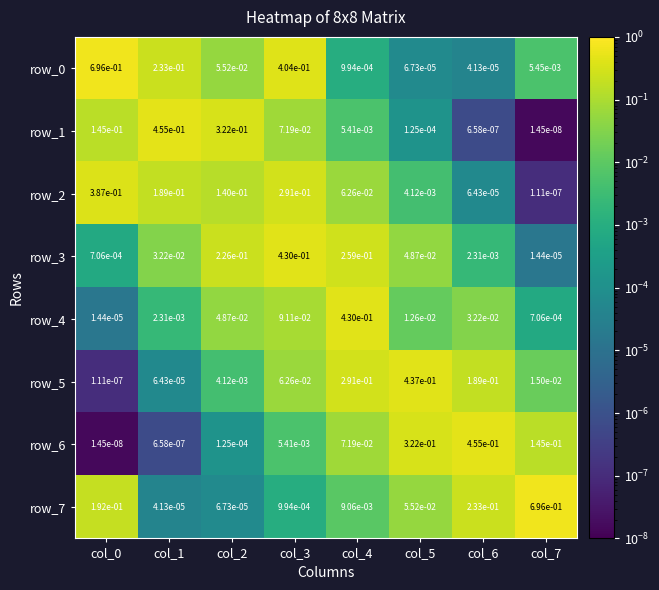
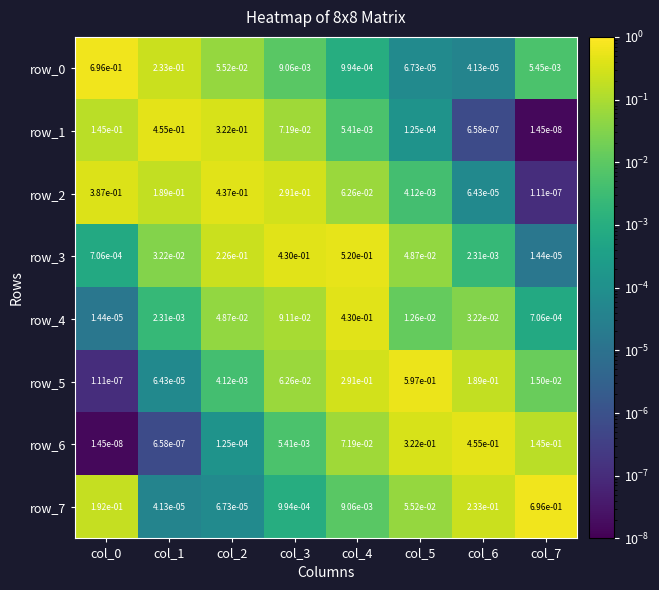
  {
    "row_0": {
      "col_0": "6.96e-01",
      "col_1": "2.33e-01",
      "col_2": "5.52e-02",
-     "col_3": "4.04e-01",
+     "col_3": "9.06e-03",
      "col_4": "9.94e-04",
      "col_5": "6.73e-05",
      "col_6": "4.13e-05",
      "col_7": "5.45e-03"
    },
    "row_1": {
      "col_0": "1.45e-01",
      "col_1": "4.55e-01",
      "col_2": "3.22e-01",
      "col_3": "7.19e-02",
      "col_4": "5.41e-03",
      "col_5": "1.25e-04",
      "col_6": "6.58e-07",
      "col_7": "1.45e-08"
    },
    "row_2": {
      "col_0": "3.87e-01",
      "col_1": "1.89e-01",
-     "col_2": "1.40e-01",
+     "col_2": "4.37e-01",
      "col_3": "2.91e-01",
      "col_4": "6.26e-02",
      "col_5": "4.12e-03",
      "col_6": "6.43e-05",
      "col_7": "1.11e-07"
    },
    "row_3": {
      "col_0": "7.06e-04",
      "col_1": "3.22e-02",
      "col_2": "2.26e-01",
      "col_3": "4.30e-01",
-     "col_4": "2.59e-01",
+     "col_4": "5.20e-01",
      "col_5": "4.87e-02",
      "col_6": "2.31e-03",
      "col_7": "1.44e-05"
    },
    "row_4": {
      "col_0": "1.44e-05",
      "col_1": "2.31e-03",
      "col_2": "4.87e-02",
      "col_3": "9.11e-02",
      "col_4": "4.30e-01",
      "col_5": "1.26e-02",
      "col_6": "3.22e-02",
      "col_7": "7.06e-04"
    },
    "row_5": {
      "col_0": "1.11e-07",
      "col_1": "6.43e-05",
      "col_2": "4.12e-03",
      "col_3": "6.26e-02",
      "col_4": "2.91e-01",
-     "col_5": "4.37e-01",
+     "col_5": "5.97e-01",
      "col_6": "1.89e-01",
      "col_7": "1.50e-02"
    },
    "row_6": {
      "col_0": "1.45e-08",
      "col_1": "6.58e-07",
      "col_2": "1.25e-04",
      "col_3": "5.41e-03",
      "col_4": "7.19e-02",
      "col_5": "3.22e-01",
      "col_6": "4.55e-01",
      "col_7": "1.45e-01"
    },
    "row_7": {
      "col_0": "1.92e-01",
      "col_1": "4.13e-05",
      "col_2": "6.73e-05",
      "col_3": "9.94e-04",
      "col_4": "9.06e-03",
      "col_5": "5.52e-02",
      "col_6": "2.33e-01",
      "col_7": "6.96e-01"
    }
  }
